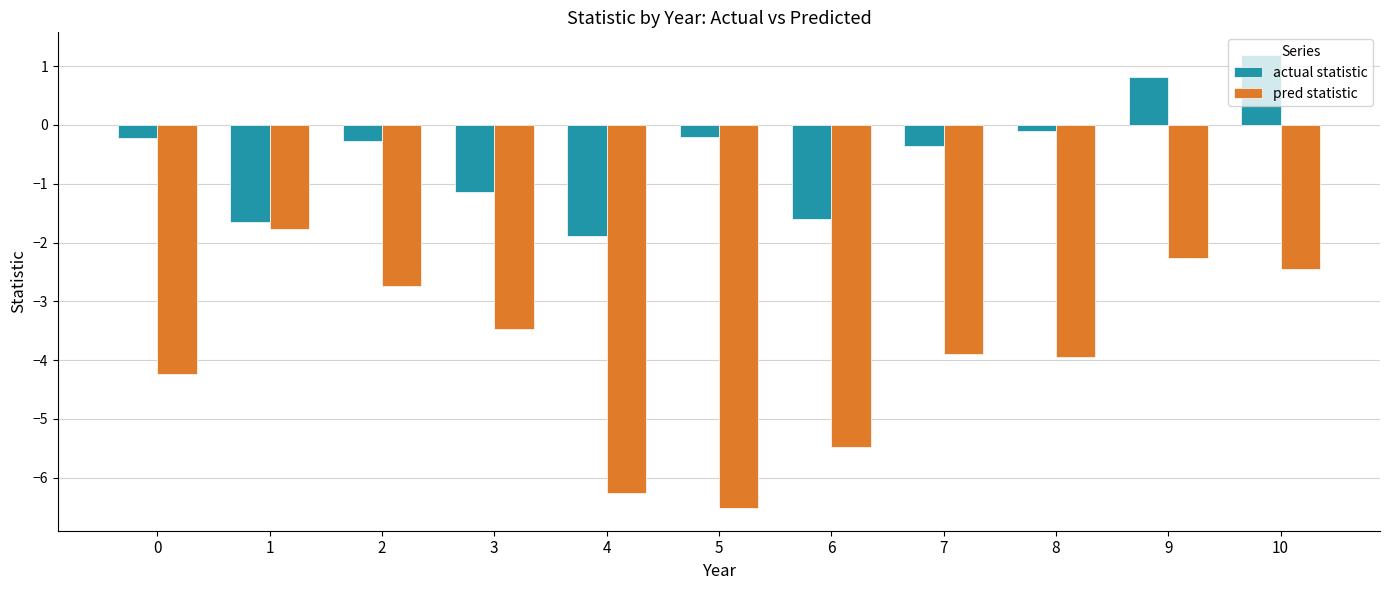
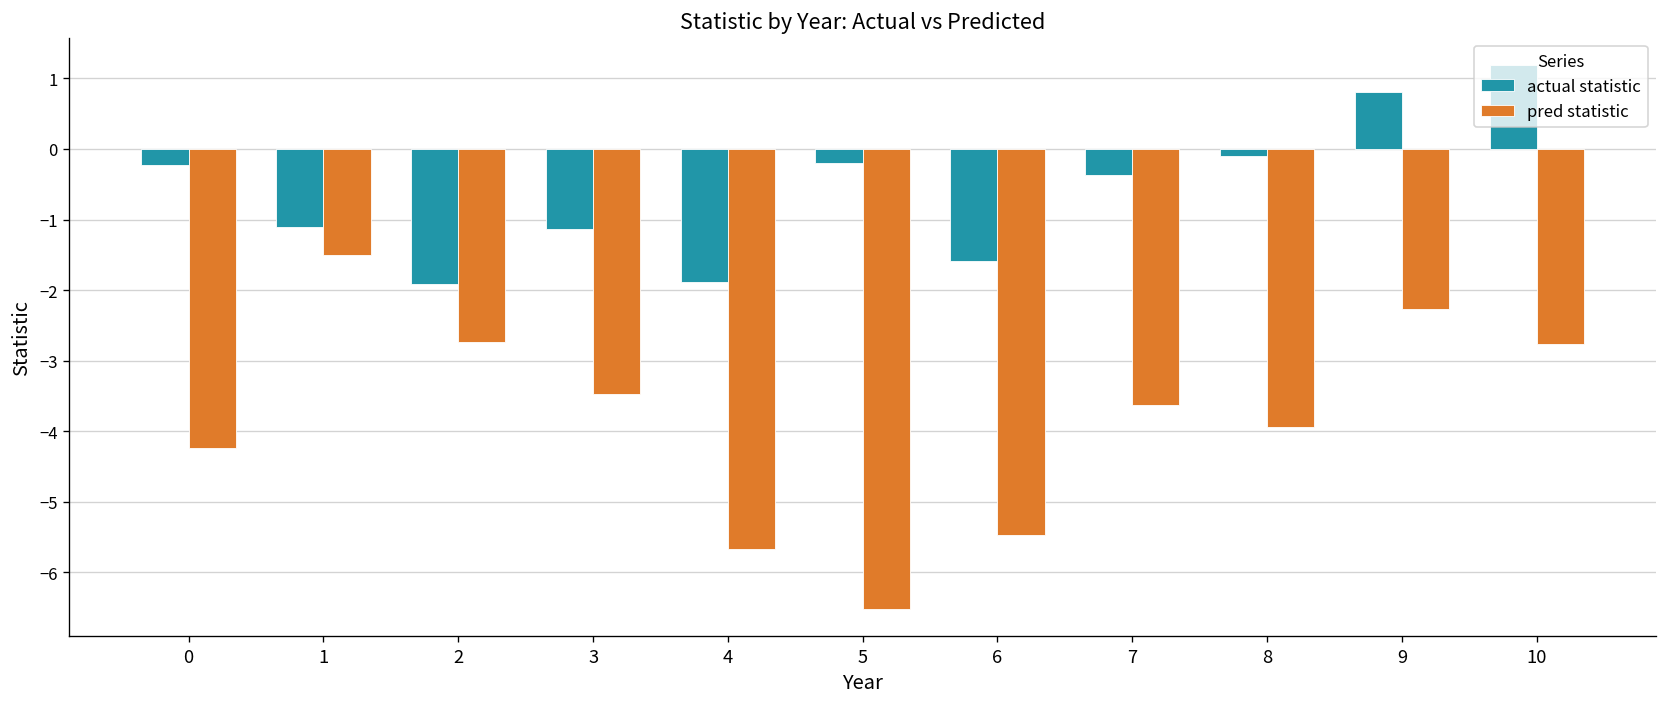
  {
    "actual statistic": {
      "0": -0.2,
-     "1": -1.6,
-     "2": -0.3,
+     "1": -1.1,
+     "2": -1.9,
      "3": -1.1,
      "4": -1.9,
      "5": -0.2,
      "6": -1.6,
      "7": -0.4,
      "8": -0.1,
      "9": 0.8
    },
    "pred statistic": {
      "0": -4.2,
-     "1": -1.8,
+     "1": -1.5,
      "2": -2.7,
      "3": -3.5,
-     "4": -6.3,
+     "4": -5.7,
      "5": -6.5,
      "6": -5.5,
-     "7": -3.9,
+     "7": -3.6,
      "8": -3.9,
      "9": -2.3,
-     "10": -2.5
+     "10": -2.8
    }
  }
